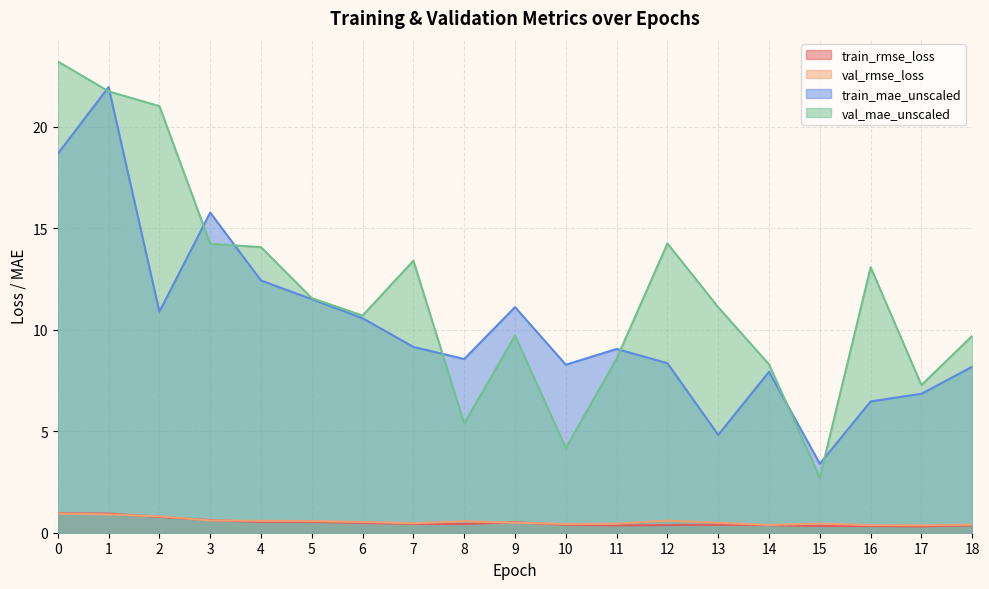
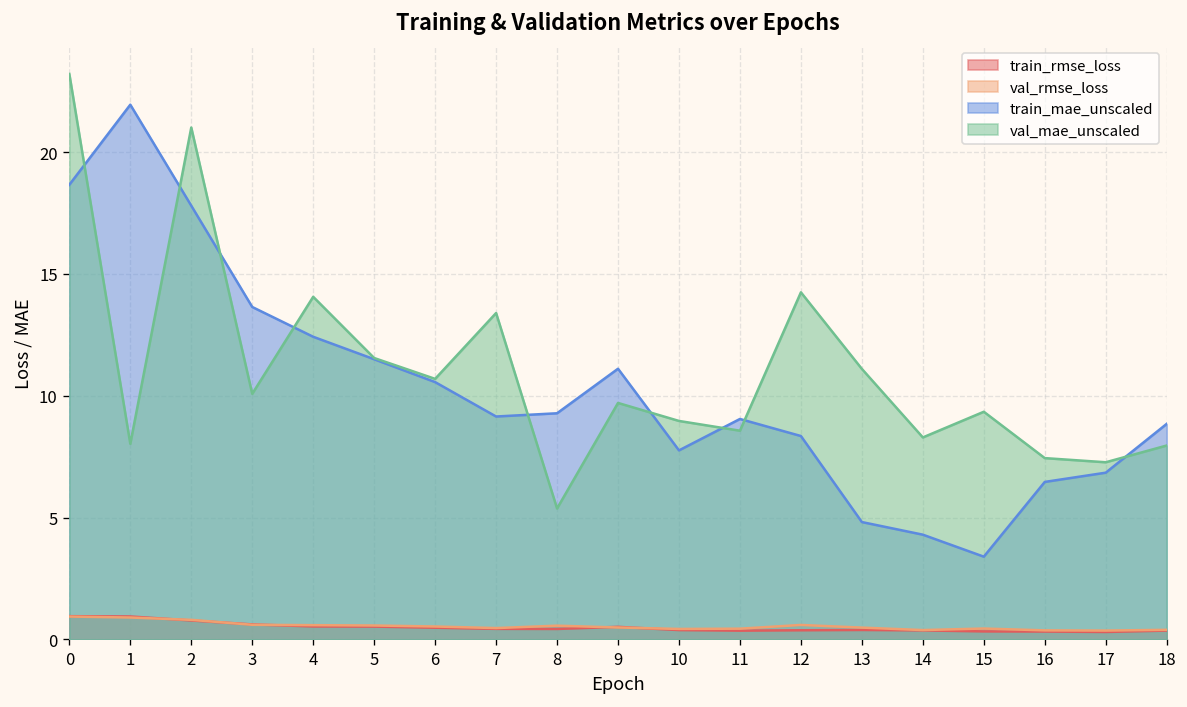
  {
    "train_mae_unscaled": {
      "0": 18.7,
      "1": 21.9,
-     "2": 10.9,
-     "3": 15.8,
+     "2": 17.8,
+     "3": 13.6,
      "4": 12.4,
      "6": 10.6,
      "7": 9.2,
-     "8": 8.6,
+     "8": 9.3,
      "9": 11.1,
-     "10": 8.3,
+     "10": 7.8,
      "11": 9.0,
      "12": 8.3,
      "13": 4.8,
-     "14": 7.9,
+     "14": 4.3,
      "15": 3.4,
      "16": 6.5,
      "17": 6.8,
-     "18": 8.2
+     "18": 8.8
    },
    "val_mae_unscaled": {
      "0": 23.2,
-     "1": 21.7,
+     "1": 8.0,
      "2": 21.0,
-     "3": 14.2,
+     "3": 10.1,
      "4": 14.1,
      "6": 10.7,
      "7": 13.4,
      "8": 5.4,
      "9": 9.7,
-     "10": 4.2,
+     "10": 9.0,
      "11": 8.6,
      "12": 14.2,
      "13": 11.1,
      "14": 8.3,
-     "15": 2.7,
-     "16": 13.1,
+     "15": 9.3,
+     "16": 7.4,
      "17": 7.3,
-     "18": 9.7
+     "18": 8.0
    }
  }
